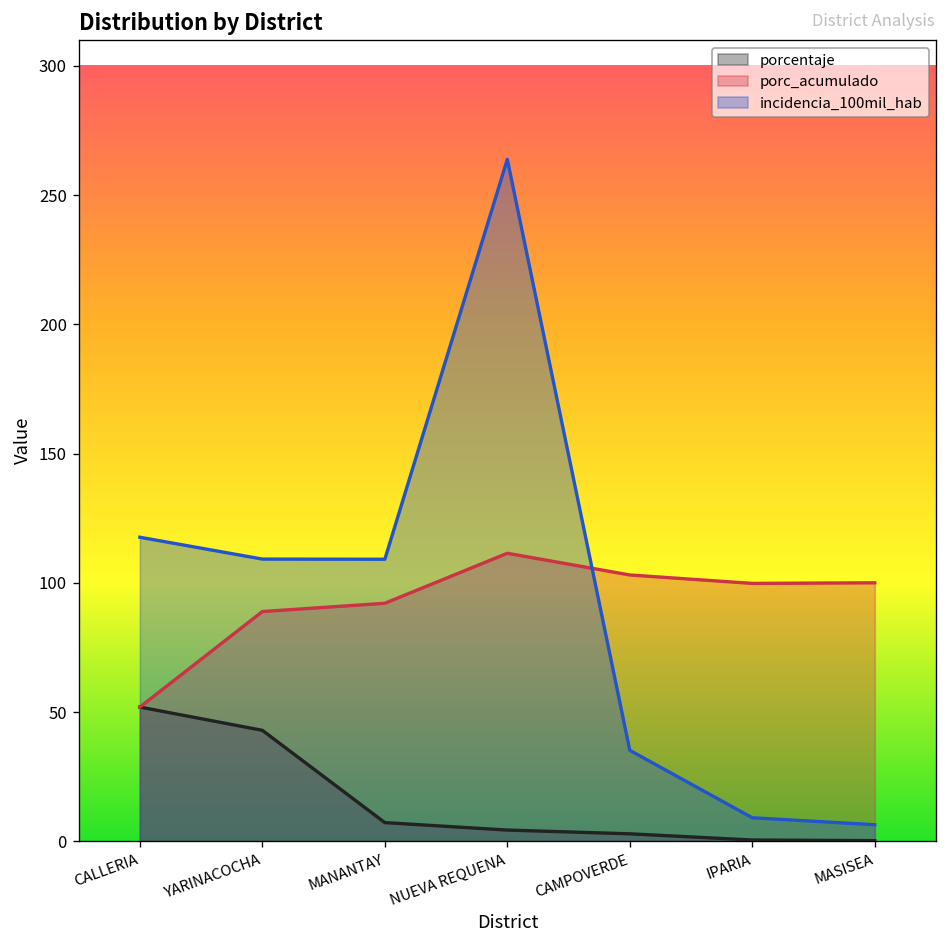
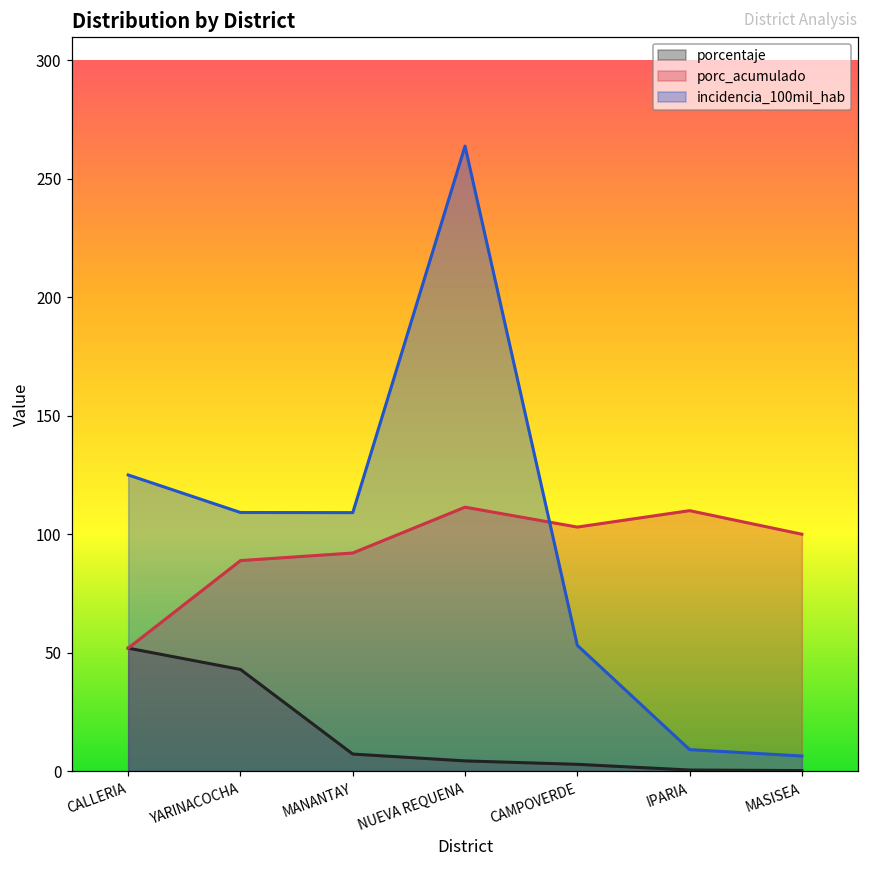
  {
    "porcentaje": {
      "YARINACOCHA": 43,
      "MANANTAY": 7,
      "NUEVA REQUENA": 4,
      "CAMPOVERDE": 3,
      "IPARIA": 0,
      "MASISEA": 0
    },
    "porc_acumulado": {
      "YARINACOCHA": 89,
      "MANANTAY": 92,
      "NUEVA REQUENA": 111,
      "CAMPOVERDE": 103,
-     "IPARIA": 100,
+     "IPARIA": 110,
      "MASISEA": 100
    },
    "incidencia_100mil_hab": {
-     "CALLERIA": 118,
+     "CALLERIA": 125,
      "YARINACOCHA": 109,
      "MANANTAY": 109,
      "NUEVA REQUENA": 264,
-     "CAMPOVERDE": 35,
+     "CAMPOVERDE": 53,
      "IPARIA": 9,
      "MASISEA": 6
    }
  }
